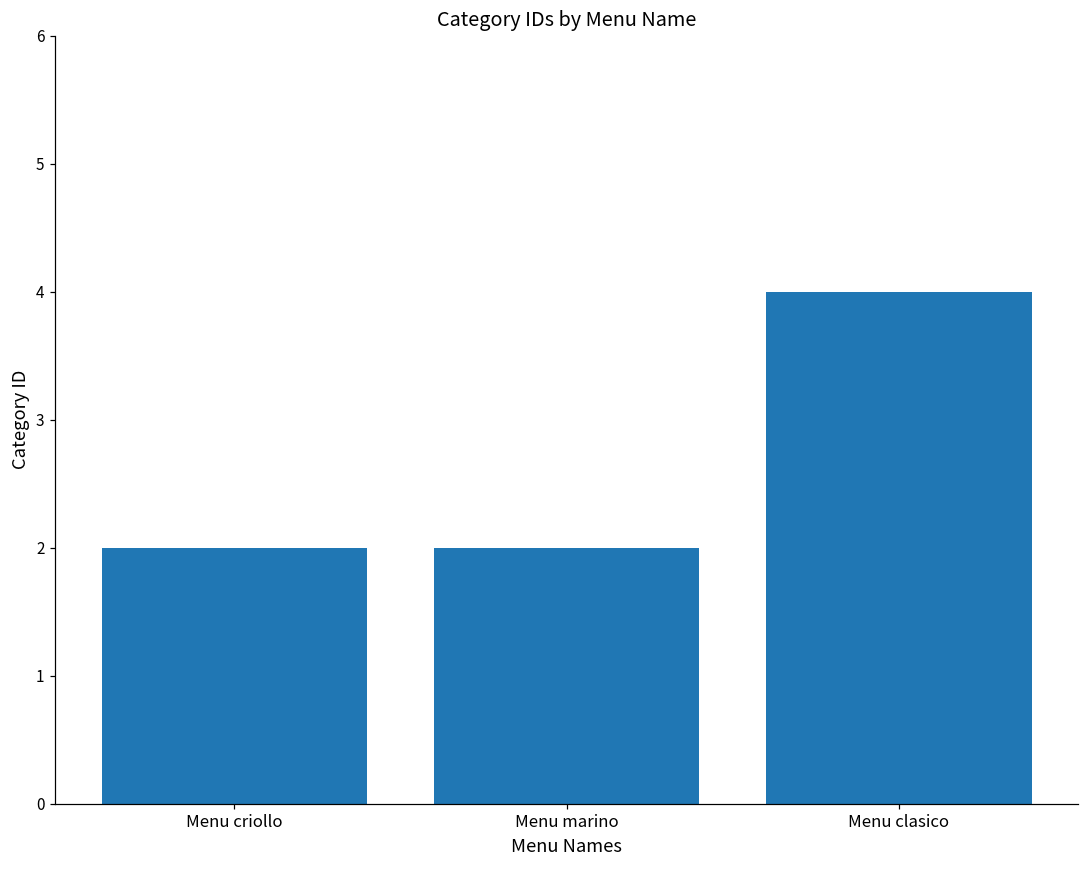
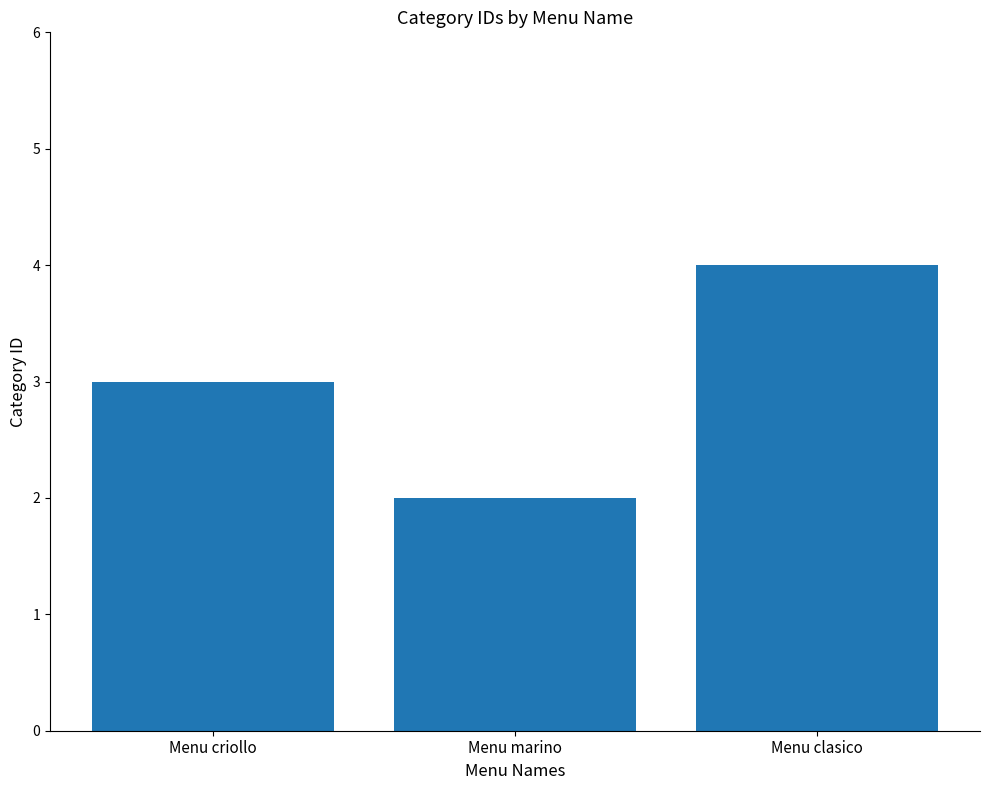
  {
-   "Menu criollo": 2,
+   "Menu criollo": 3,
    "Menu marino": 2,
    "Menu clasico": 4
  }
